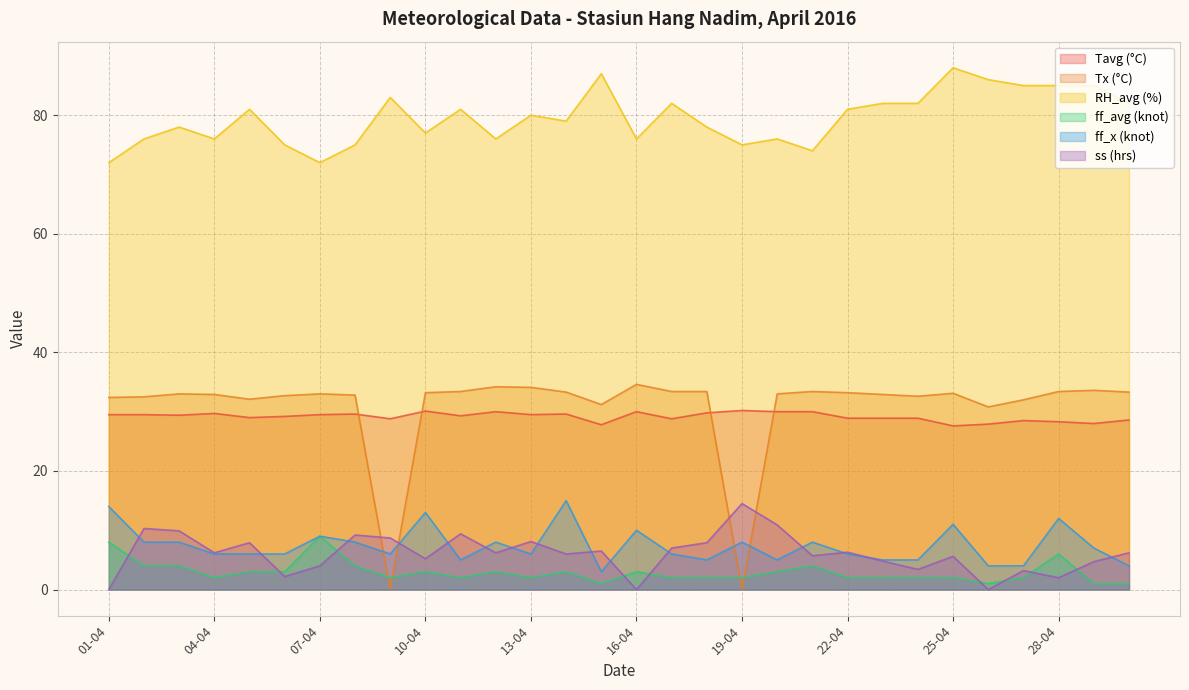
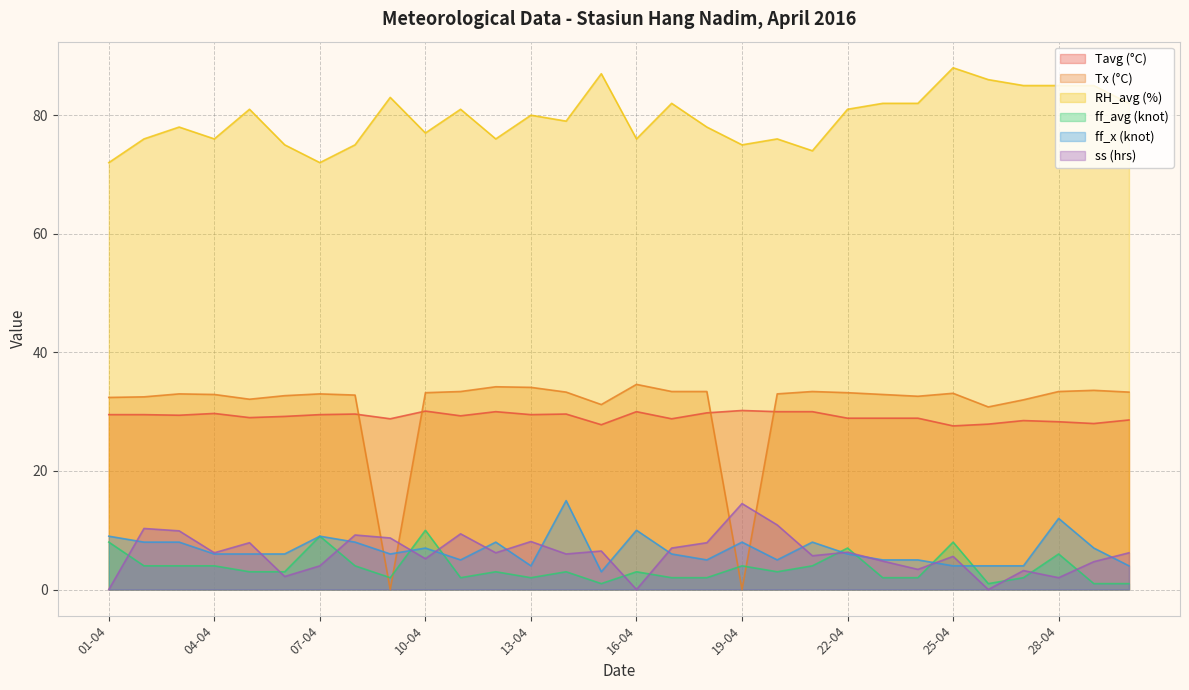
  {
    "ff_avg (knot)": {
      "01-04": 8,
-     "04-04": 2,
-     "10-04": 3,
+     "04-04": 4,
+     "10-04": 10,
      "13-04": 2,
      "16-04": 3,
-     "19-04": 2,
-     "22-04": 2,
-     "25-04": 2,
+     "19-04": 4,
+     "22-04": 7,
+     "25-04": 8,
      "28-04": 6
    },
    "ff_x (knot)": {
-     "01-04": 14,
-     "10-04": 13,
-     "13-04": 6,
+     "01-04": 9,
+     "10-04": 7,
+     "13-04": 4,
      "16-04": 10,
      "19-04": 8,
-     "25-04": 11,
+     "25-04": 4,
      "28-04": 12
    },
    "ss (hrs)": {
      "01-04": 0,
      "07-04": 4,
      "10-04": 5,
      "13-04": 8,
      "16-04": 0,
      "19-04": 15,
      "25-04": 6,
      "28-04": 2
    }
  }
